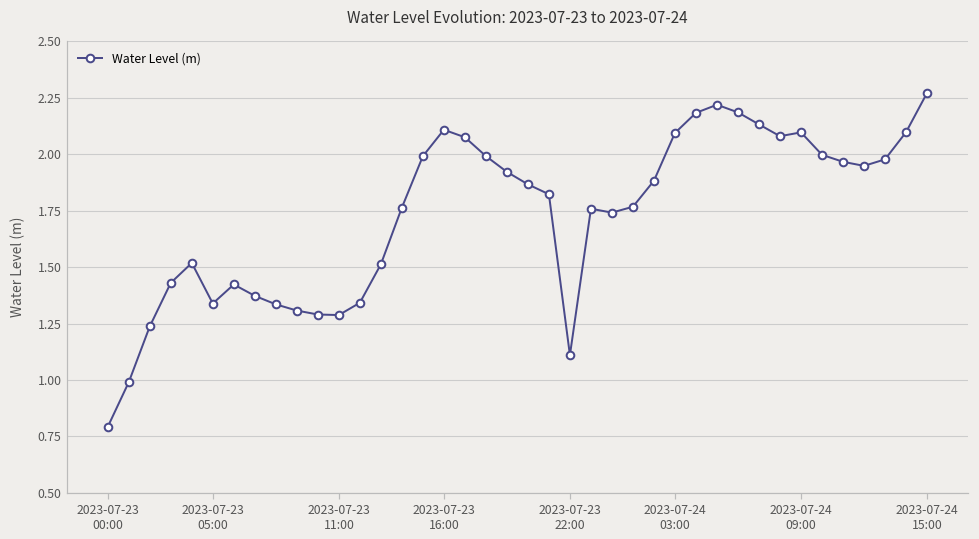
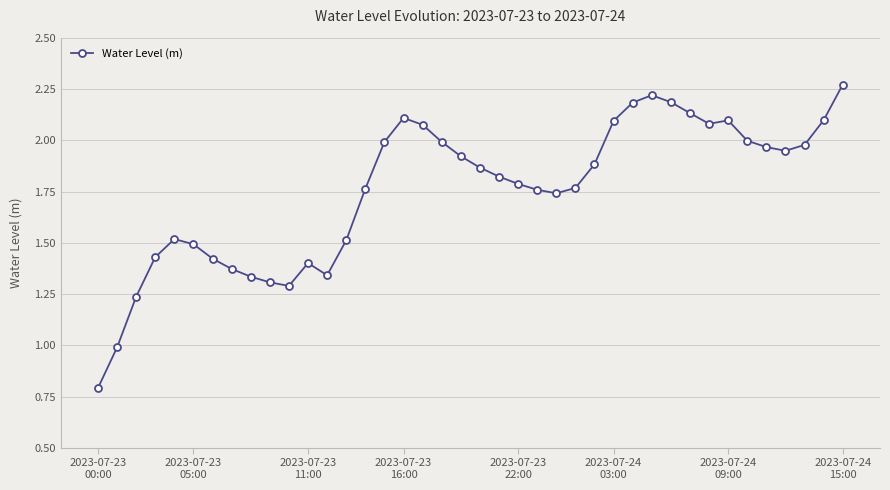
  {
    "2023-07-23 00:00": 0.79,
-   "2023-07-23 05:00": 1.34,
-   "2023-07-23 11:00": 1.29,
+   "2023-07-23 05:00": 1.49,
+   "2023-07-23 11:00": 1.40,
    "2023-07-23 16:00": 2.11,
-   "2023-07-23 22:00": 1.11,
+   "2023-07-23 22:00": 1.79,
    "2023-07-24 03:00": 2.09,
    "2023-07-24 09:00": 2.10,
    "2023-07-24 15:00": 2.27
  }
